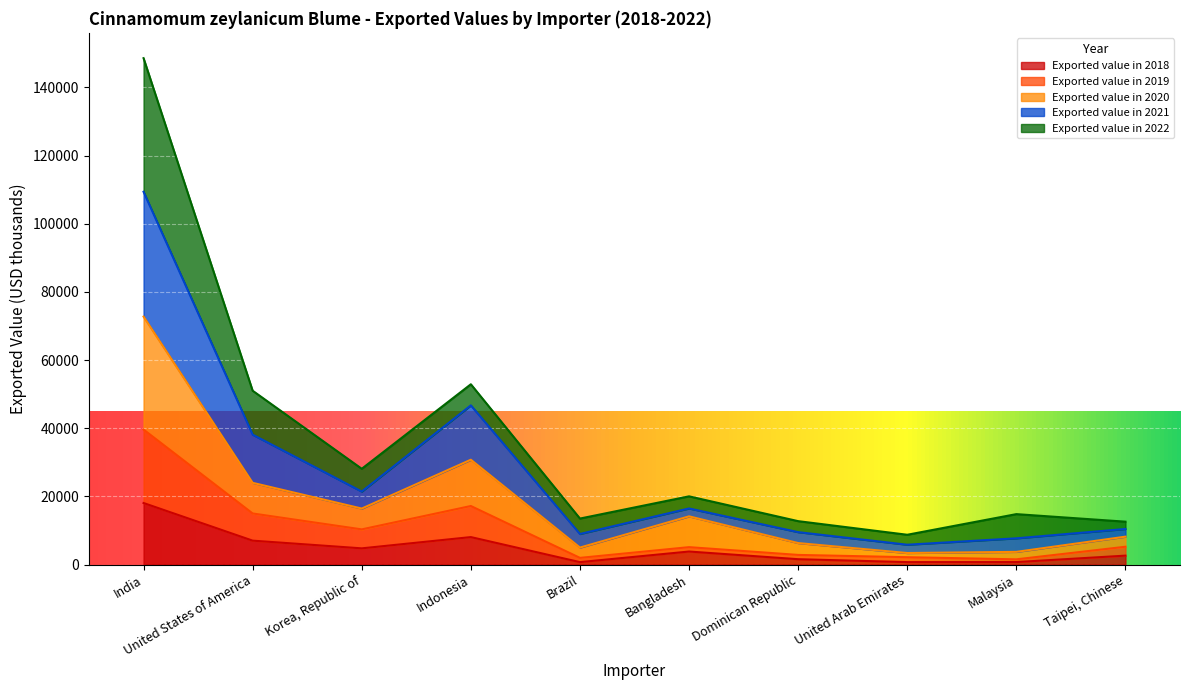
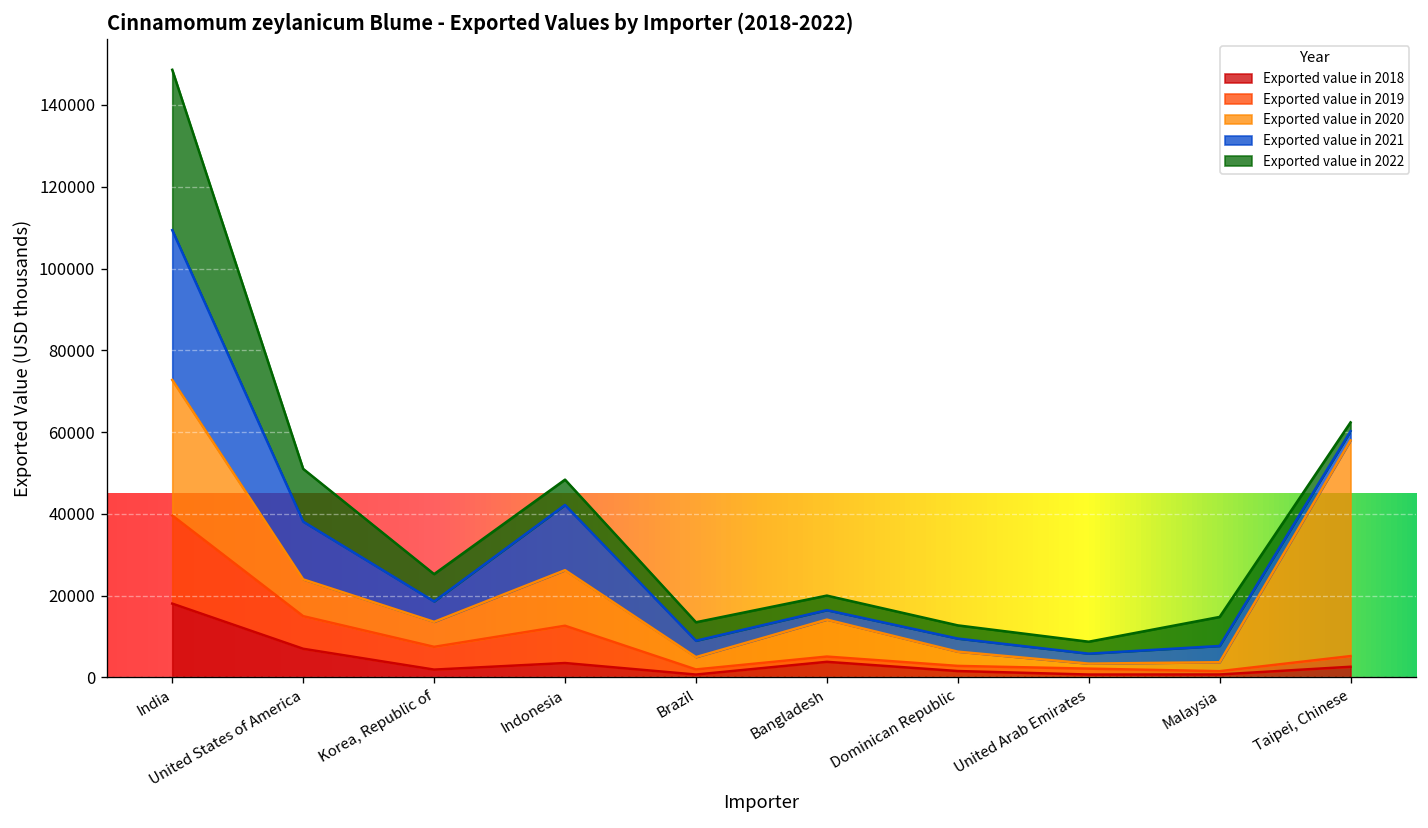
  {
    "Exported value in 2018": {
      "India": 18000,
      "United States of America": 7000,
-     "Korea, Republic of": 5000,
-     "Indonesia": 8000,
+     "Korea, Republic of": 2000,
+     "Indonesia": 4000,
      "Brazil": 1000,
      "Bangladesh": 4000,
      "Dominican Republic": 2000,
      "United Arab Emirates": 1000,
      "Malaysia": 1000,
      "Taipei, Chinese": 3000
    },
    "Exported value in 2019": {
      "India": 22000,
      "United States of America": 8000,
      "Korea, Republic of": 6000,
      "Indonesia": 9000,
      "Brazil": 1000,
      "Bangladesh": 1000,
      "Dominican Republic": 1000,
      "United Arab Emirates": 1000,
      "Malaysia": 1000,
      "Taipei, Chinese": 3000
    },
    "Exported value in 2020": {
      "India": 33000,
      "United States of America": 9000,
      "Korea, Republic of": 6000,
      "Indonesia": 14000,
      "Brazil": 3000,
      "Bangladesh": 9000,
      "Dominican Republic": 3000,
      "United Arab Emirates": 1000,
      "Malaysia": 2000,
-     "Taipei, Chinese": 3000
+     "Taipei, Chinese": 53000
    },
    "Exported value in 2021": {
      "India": 37000,
      "United States of America": 14000,
      "Korea, Republic of": 5000,
      "Indonesia": 16000,
      "Brazil": 4000,
      "Bangladesh": 2000,
      "Dominican Republic": 3000,
      "United Arab Emirates": 2000,
      "Malaysia": 4000,
      "Taipei, Chinese": 2000
    },
    "Exported value in 2022": {
      "India": 39000,
      "United States of America": 13000,
      "Korea, Republic of": 7000,
      "Indonesia": 6000,
      "Brazil": 5000,
      "Bangladesh": 4000,
      "Dominican Republic": 3000,
      "United Arab Emirates": 3000,
      "Malaysia": 7000,
      "Taipei, Chinese": 2000
    }
  }
